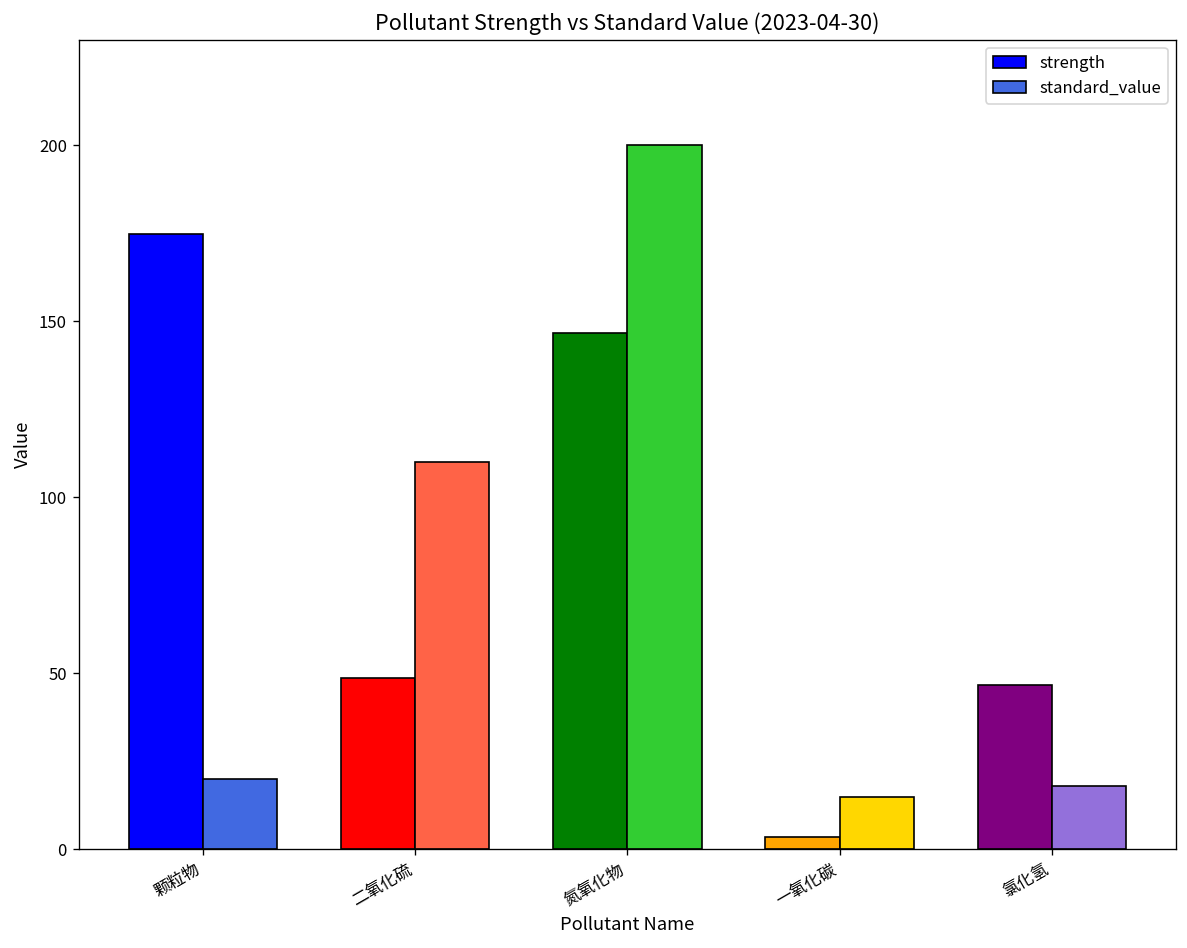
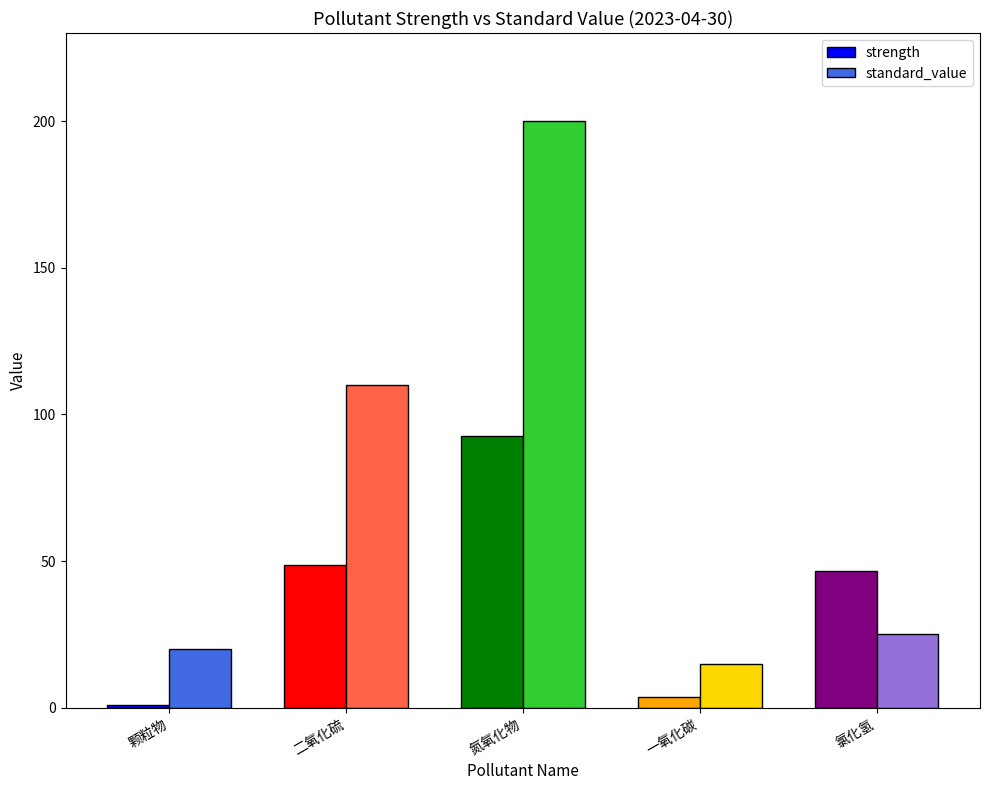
  {
    "strength": {
-     "颗粒物": 175,
+     "颗粒物": 1,
      "二氧化硫": 49,
-     "氮氧化物": 147,
+     "氮氧化物": 93,
      "一氧化碳": 4,
      "氯化氢": 47
    },
    "standard_value": {
      "颗粒物": 20,
      "二氧化硫": 110,
      "氮氧化物": 200,
      "一氧化碳": 15,
-     "氯化氢": 18
+     "氯化氢": 25
    }
  }
